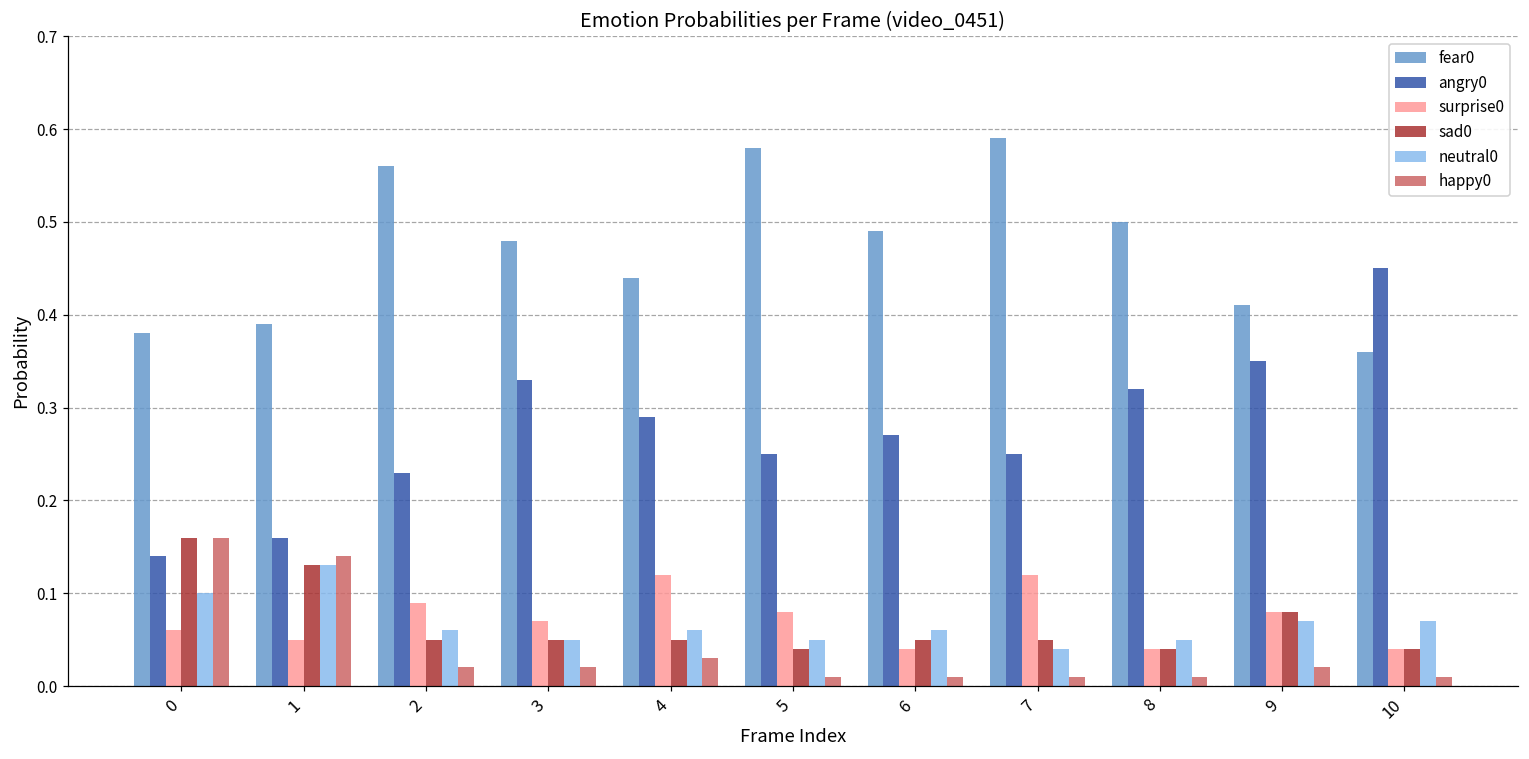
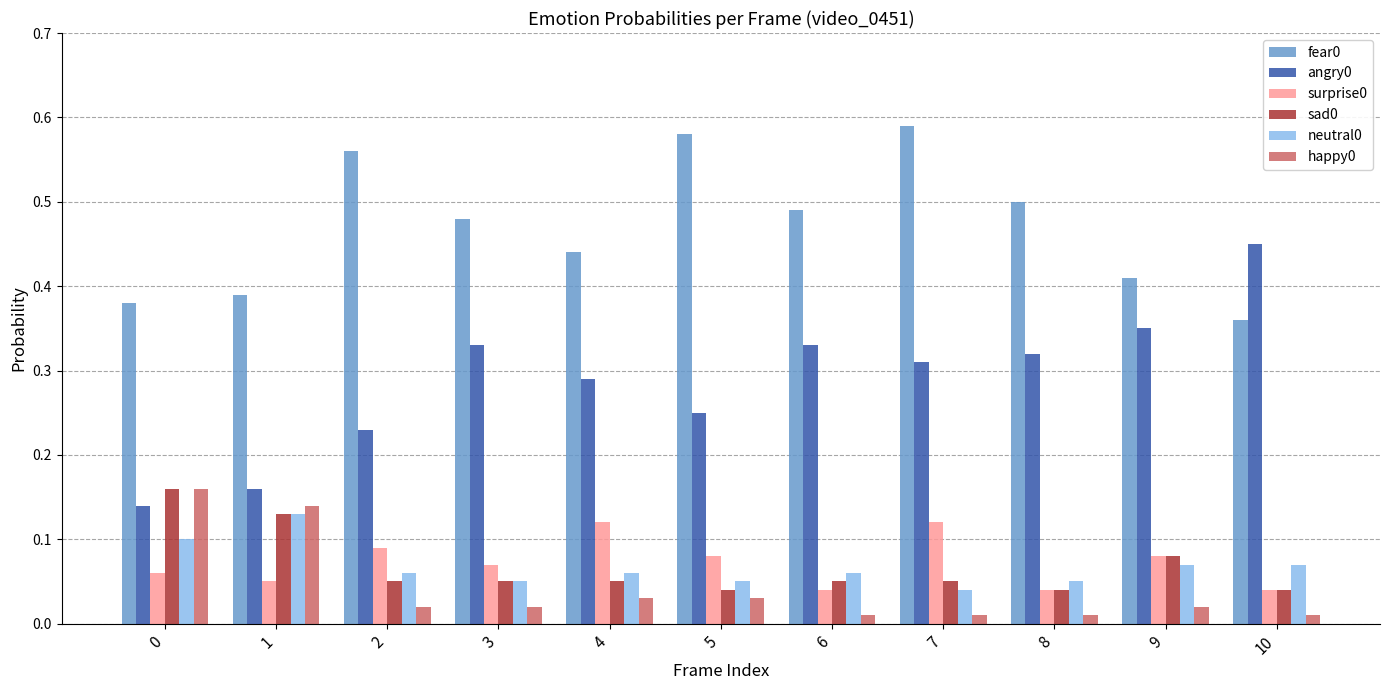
  {
    "angry0": {
      "0": 0.14,
      "1": 0.16,
      "2": 0.23,
      "3": 0.33,
      "4": 0.29,
      "5": 0.25,
-     "6": 0.27,
-     "7": 0.25,
+     "6": 0.33,
+     "7": 0.31,
      "8": 0.32,
      "9": 0.35,
      "10": 0.45
    },
    "surprise0": {
      "0": 0.06,
      "1": 0.05,
      "2": 0.09,
      "3": 0.07,
      "4": 0.12,
      "5": 0.08,
      "6": 0.04,
      "7": 0.12,
      "8": 0.04,
      "9": 0.08,
      "10": 0.04
    },
    "sad0": {
      "0": 0.16,
      "1": 0.13,
      "2": 0.05,
      "3": 0.05,
      "4": 0.05,
      "5": 0.04,
      "6": 0.05,
      "7": 0.05,
      "8": 0.04,
      "9": 0.08,
      "10": 0.04
    },
    "happy0": {
      "0": 0.16,
      "1": 0.14,
      "2": 0.02,
      "3": 0.02,
      "4": 0.03,
-     "5": 0.01,
+     "5": 0.03,
      "6": 0.01,
      "7": 0.01,
      "8": 0.01,
      "9": 0.02,
      "10": 0.01
    }
  }
